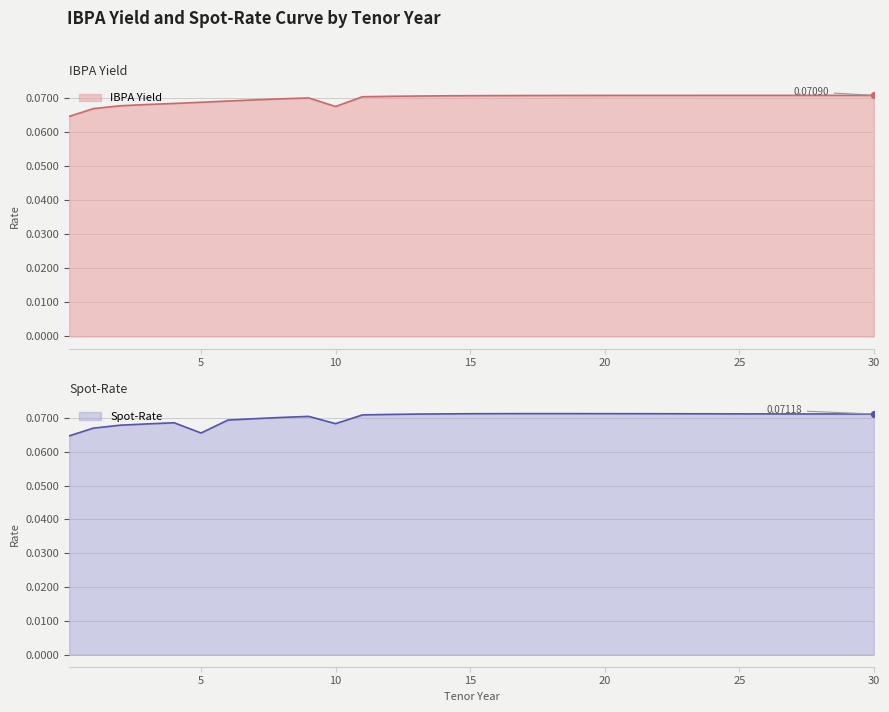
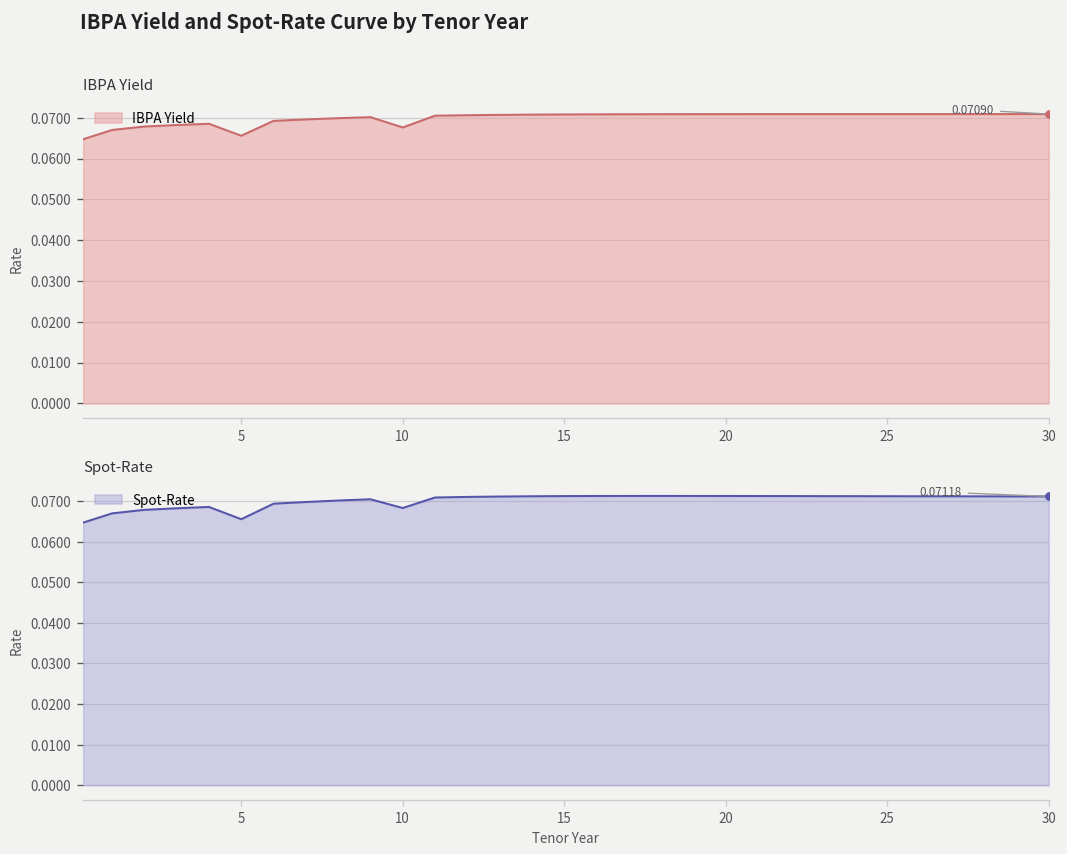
  {
    "IBPA Yield": {
      "IBPA Yield": {
-       "5": 0.069,
+       "5": 0.066,
        "10": 0.068,
        "15": 0.071,
        "20": 0.071,
        "25": 0.071
      }
    },
    "Spot-Rate": {
      "Spot-Rate": {
        "5": 0.066,
        "10": 0.068,
        "15": 0.071,
        "20": 0.071,
        "25": 0.071
      }
    }
  }
